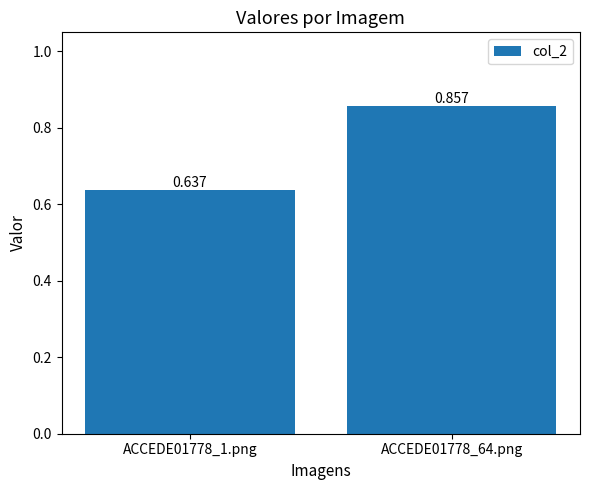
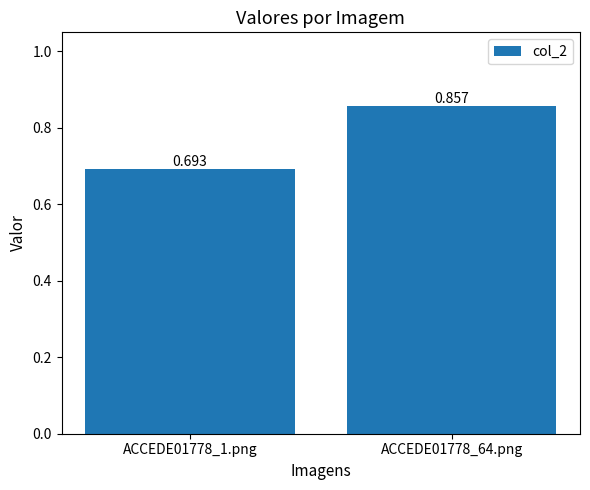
  {
-   "ACCEDE01778_1.png": 0.637,
+   "ACCEDE01778_1.png": 0.693,
    "ACCEDE01778_64.png": 0.857
  }
